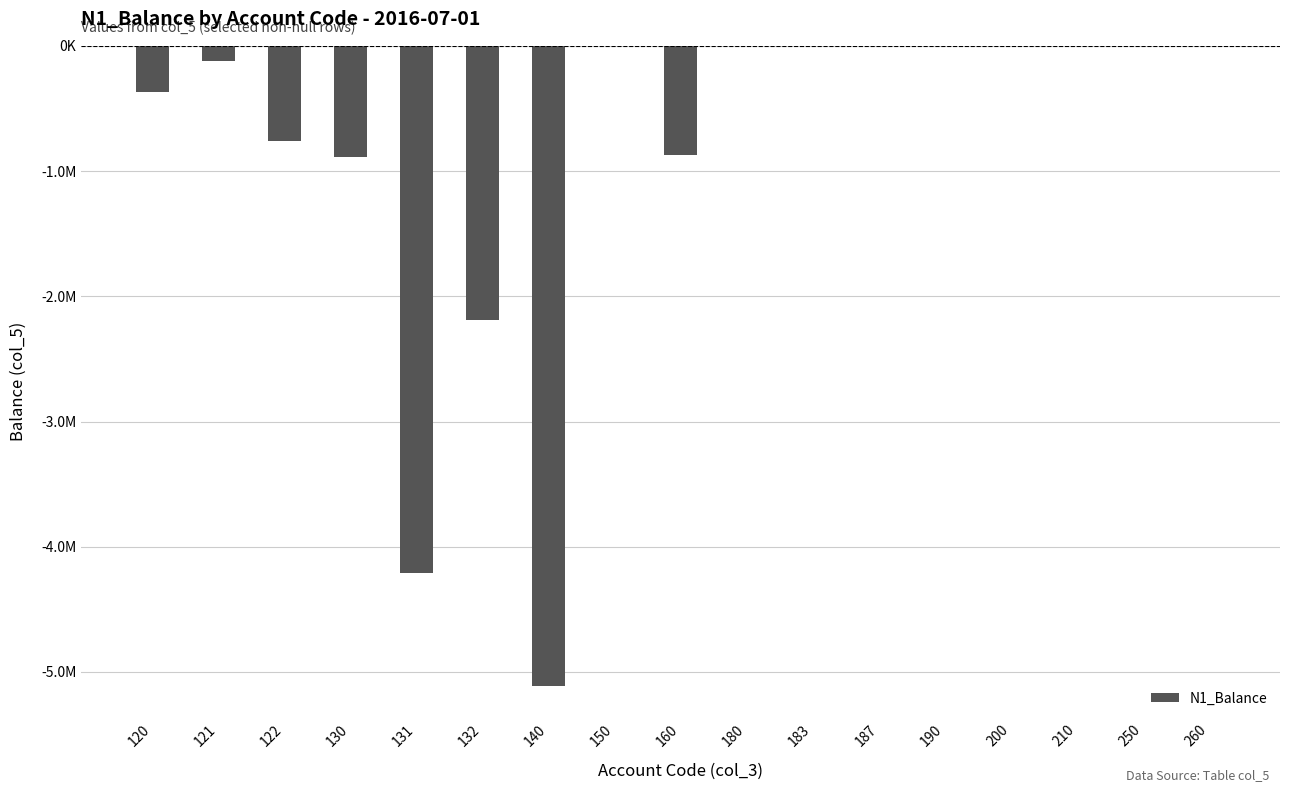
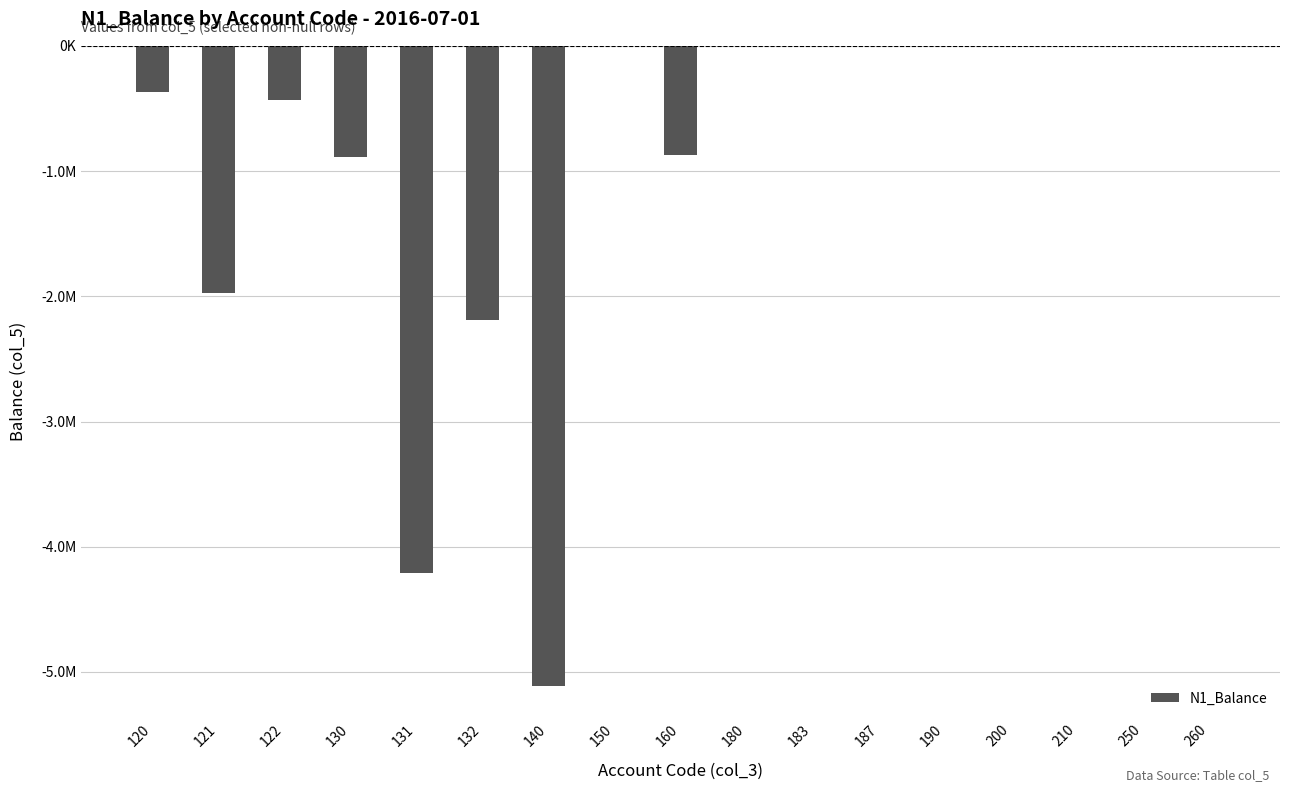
  {
    "120": -370000,
-   "121": -120000,
-   "122": -760000,
+   "121": -1970000,
+   "122": -430000,
    "130": -880000,
    "131": -4210000,
    "132": -2190000,
    "140": -5110000,
    "160": -880000,
    "190": 0,
    "200": 0,
    "210": 0,
    "250": 0,
    "260": 0
  }
